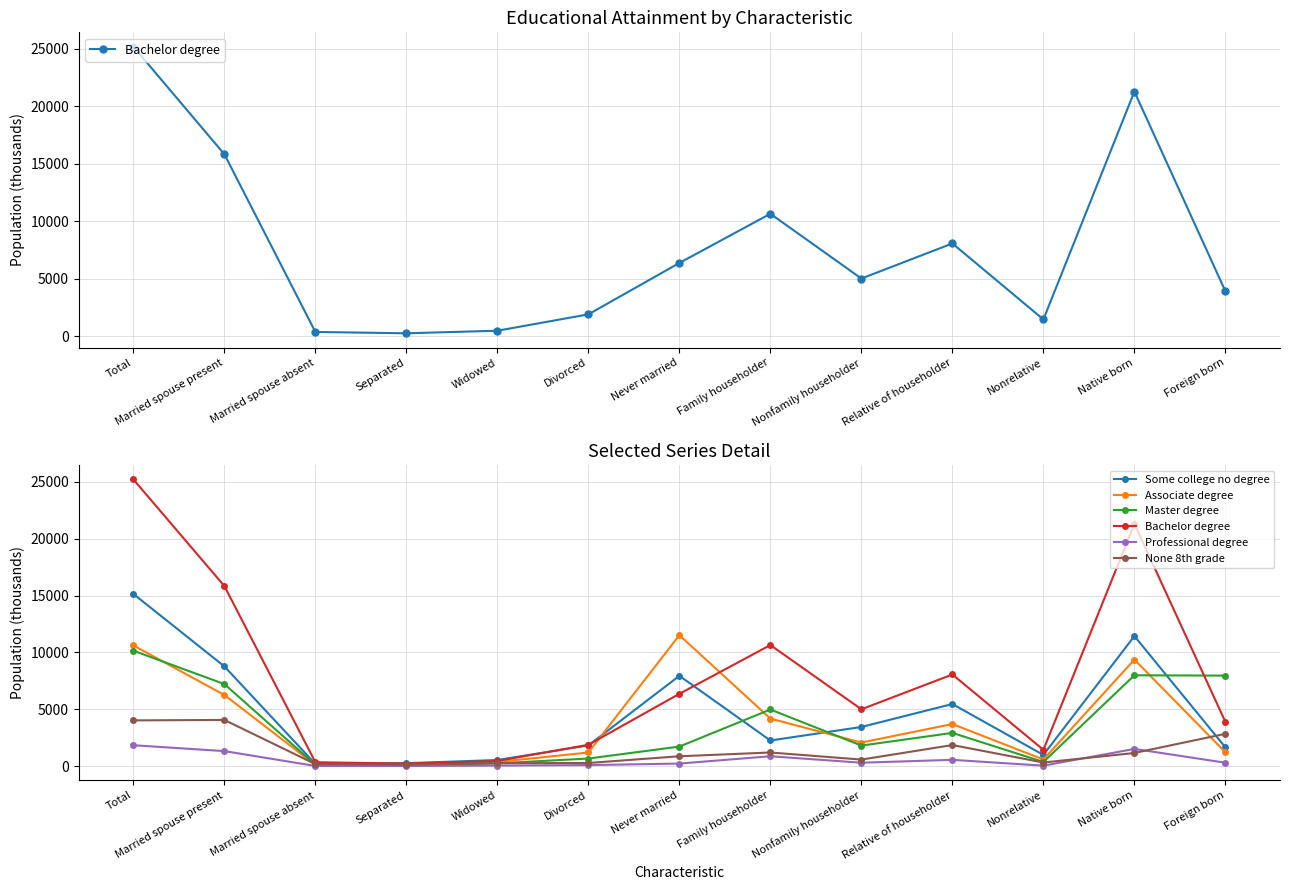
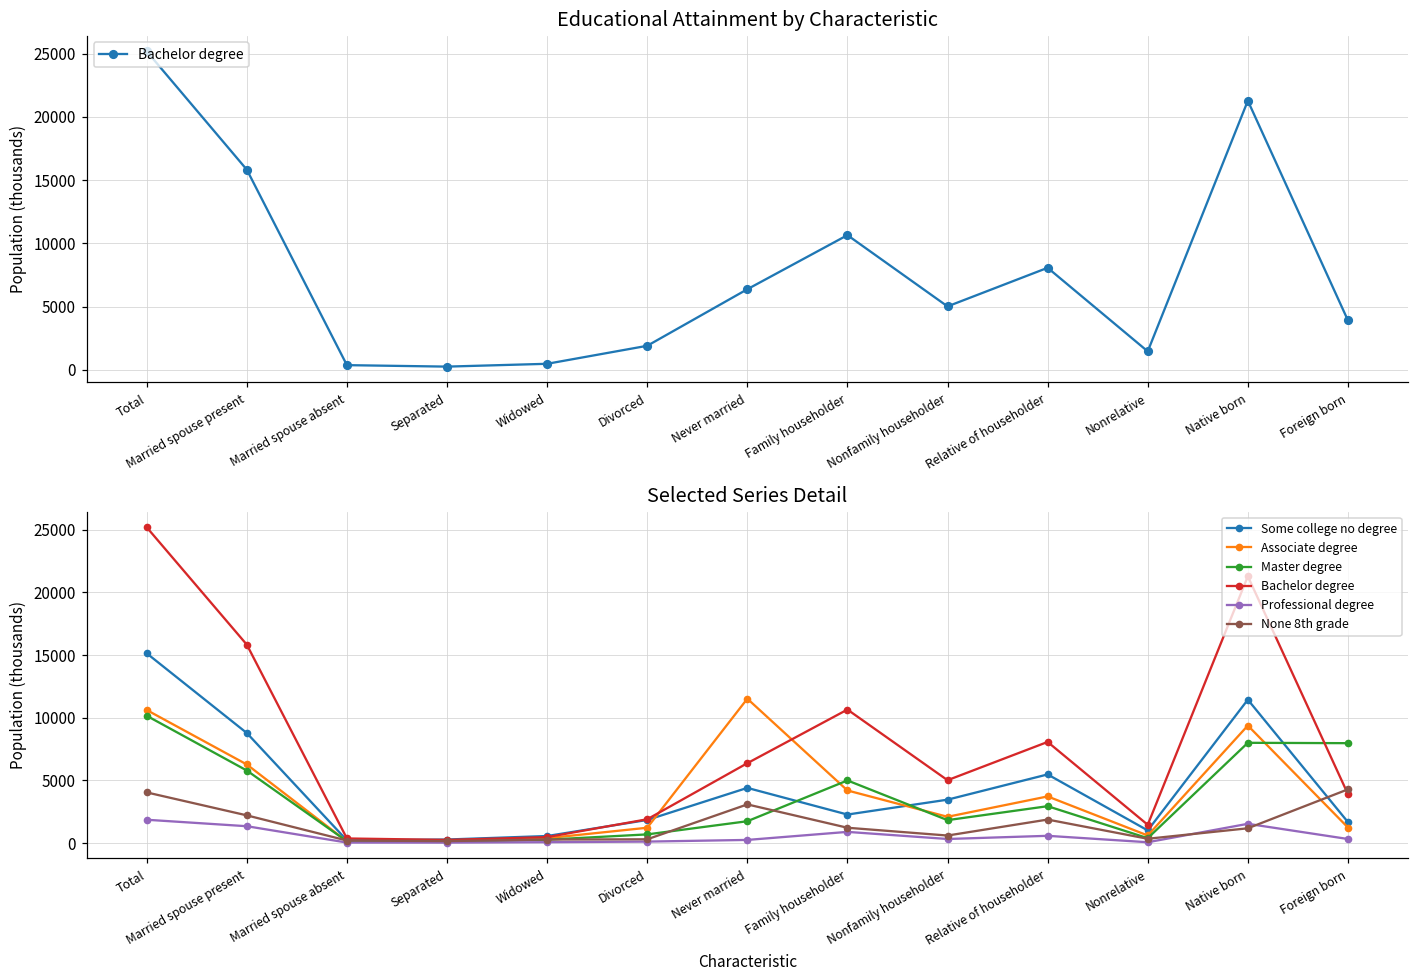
  {
    "Educational Attainment by Characteristic": {
      "Married spouse present": 15800,
      "Married spouse absent": 400,
      "Separated": 300,
      "Widowed": 500,
      "Divorced": 1900,
      "Never married": 6400,
      "Family householder": 10700,
      "Nonfamily householder": 5000,
      "Relative of householder": 8100,
      "Nonrelative": 1500,
      "Native born": 21300,
      "Foreign born": 3900
    },
    "Selected Series Detail": {
      "Some college no degree": {
        "Total": 15100,
        "Married spouse present": 8800,
-       "Never married": 8000,
+       "Never married": 4400,
        "Family householder": 2300,
        "Nonfamily householder": 3500,
        "Relative of householder": 5500,
        "Nonrelative": 1000,
        "Native born": 11400,
        "Foreign born": 1700
      },
      "Associate degree": {
        "Total": 10600,
        "Married spouse present": 6300,
        "Divorced": 1200,
        "Never married": 11500,
        "Family householder": 4200,
        "Nonfamily householder": 2100,
        "Relative of householder": 3700,
        "Native born": 9400,
        "Foreign born": 1200
      },
      "Master degree": {
        "Total": 10200,
-       "Married spouse present": 7200,
+       "Married spouse present": 5800,
        "Divorced": 700,
        "Never married": 1700,
        "Family householder": 5000,
        "Nonfamily householder": 1800,
        "Relative of householder": 2900,
        "Native born": 8000,
        "Foreign born": 8000
      },
      "Bachelor degree": {
        "Total": 25200,
        "Married spouse present": 15800,
        "Never married": 6400,
        "Family householder": 10700,
        "Nonfamily householder": 5000,
        "Relative of householder": 8100,
        "Nonrelative": 1500,
        "Foreign born": 3900
      },
      "Professional degree": {
        "Total": 1900,
        "Married spouse present": 1300,
        "Never married": 300,
        "Family householder": 900,
        "Nonfamily householder": 300,
        "Relative of householder": 600,
        "Nonrelative": 100,
        "Native born": 1500,
        "Foreign born": 300
      },
      "None 8th grade": {
        "Total": 4000,
-       "Married spouse present": 4100,
-       "Never married": 900,
+       "Married spouse present": 2200,
+       "Never married": 3100,
        "Family householder": 1200,
        "Nonfamily householder": 600,
        "Relative of householder": 1900,
        "Native born": 1200,
-       "Foreign born": 2900
+       "Foreign born": 4300
      }
    }
  }
